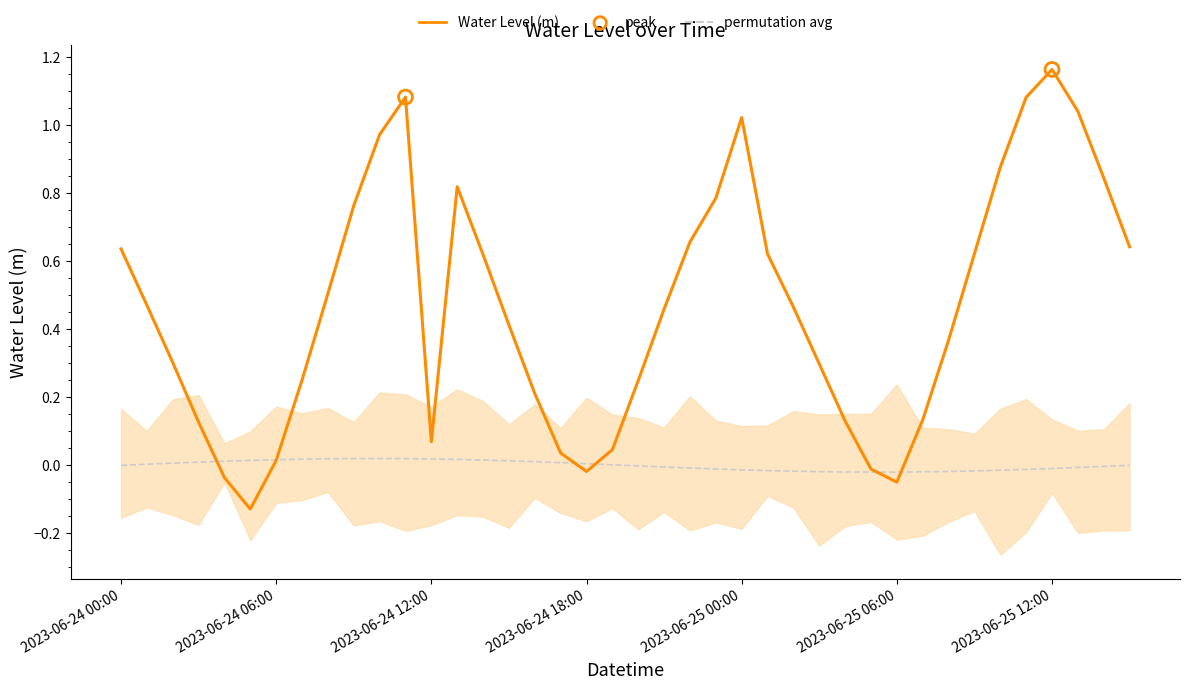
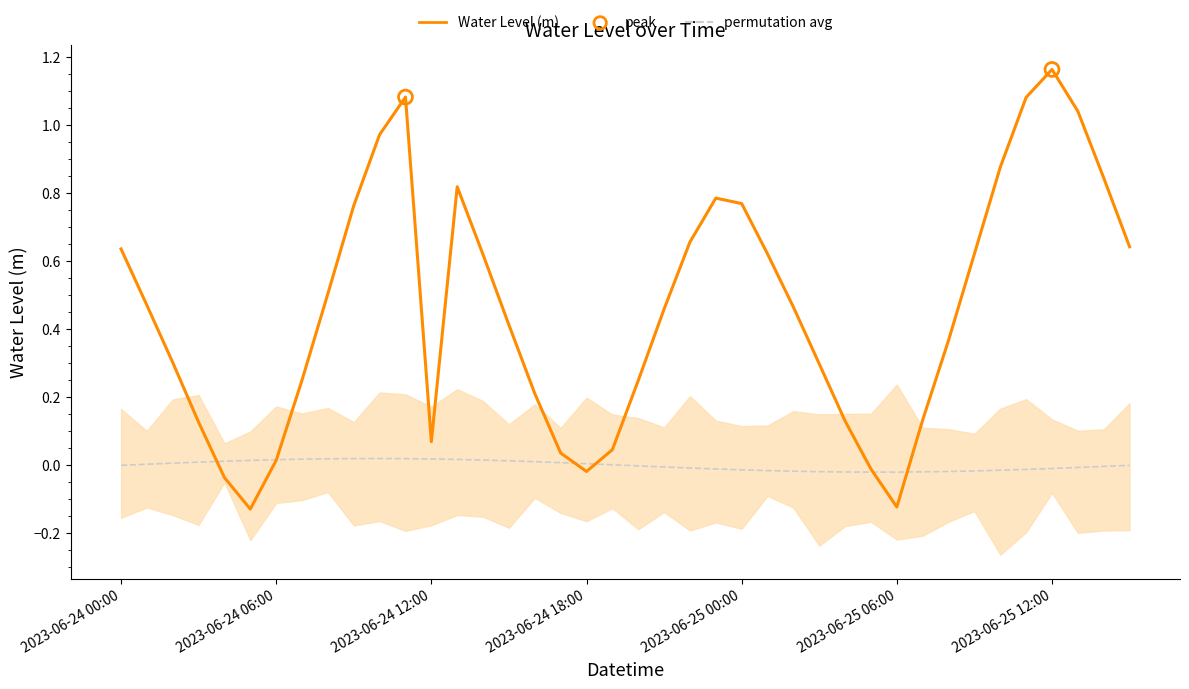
  {
    "permutation avg": {
      "2023-06-24 00:00": 0.00,
      "2023-06-24 12:00": 0.02,
      "2023-06-24 18:00": 0.00,
      "2023-06-25 00:00": -0.01,
      "2023-06-25 06:00": -0.02,
      "2023-06-25 12:00": -0.01
    },
    "Water Level (m)": {
      "2023-06-24 00:00": 0.64,
      "2023-06-24 12:00": 0.07,
      "2023-06-24 18:00": -0.02,
-     "2023-06-25 00:00": 1.02,
-     "2023-06-25 06:00": -0.05
+     "2023-06-25 00:00": 0.77,
+     "2023-06-25 06:00": -0.12
    }
  }
